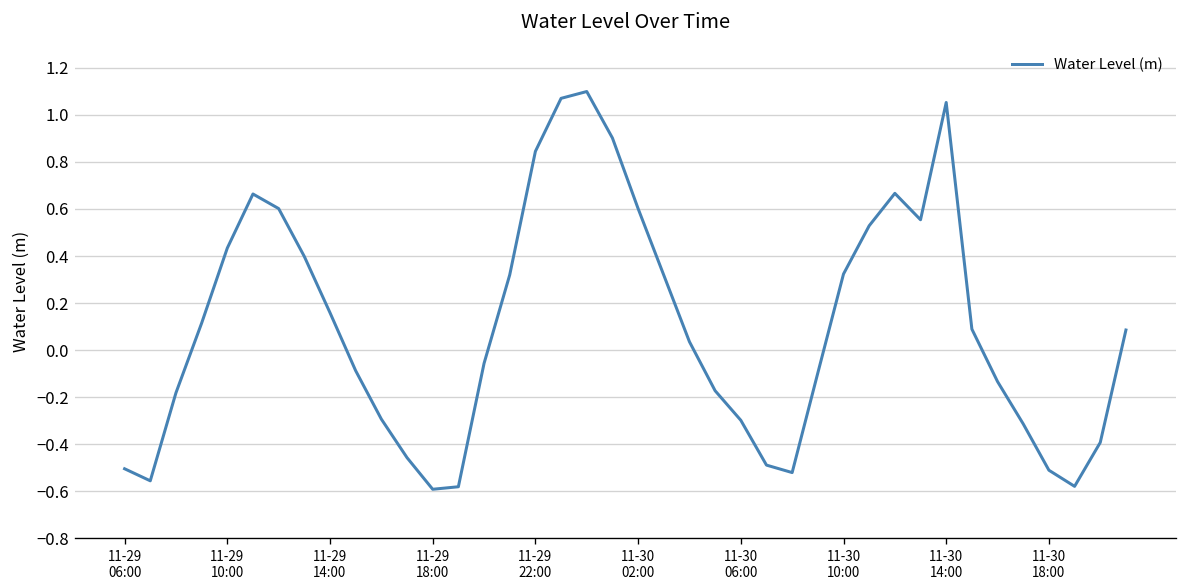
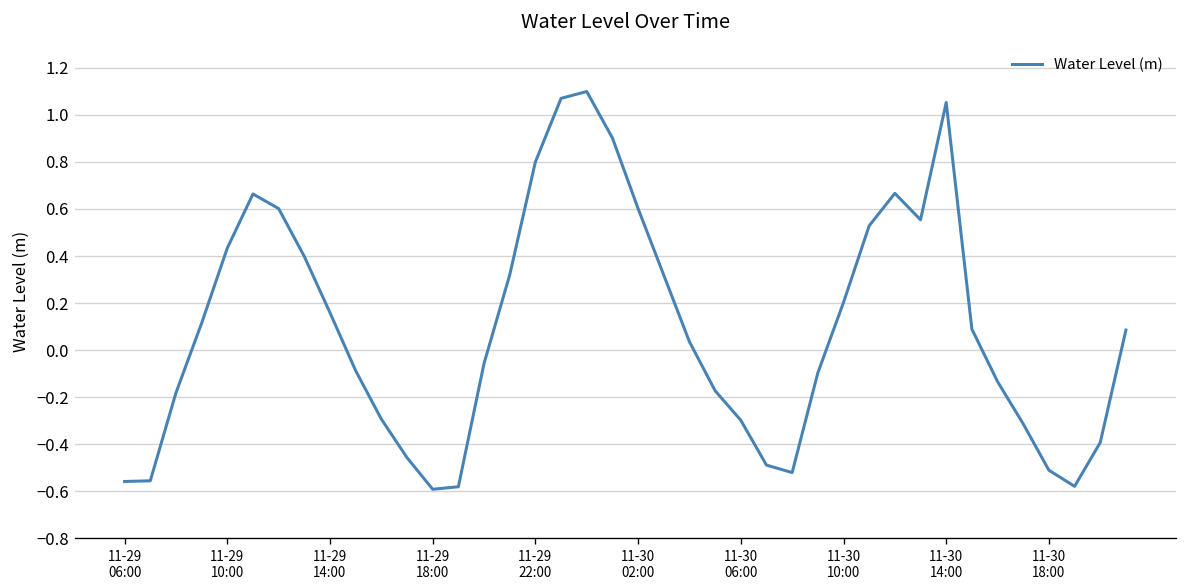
  {
-   "11-29 06:00": -0.50,
+   "11-29 06:00": -0.56,
    "11-29 10:00": 0.43,
    "11-29 14:00": 0.16,
    "11-29 18:00": -0.59,
-   "11-29 22:00": 0.84,
+   "11-29 22:00": 0.80,
    "11-30 02:00": 0.60,
    "11-30 06:00": -0.30,
-   "11-30 10:00": 0.32,
+   "11-30 10:00": 0.20,
    "11-30 14:00": 1.05,
    "11-30 18:00": -0.51
  }
